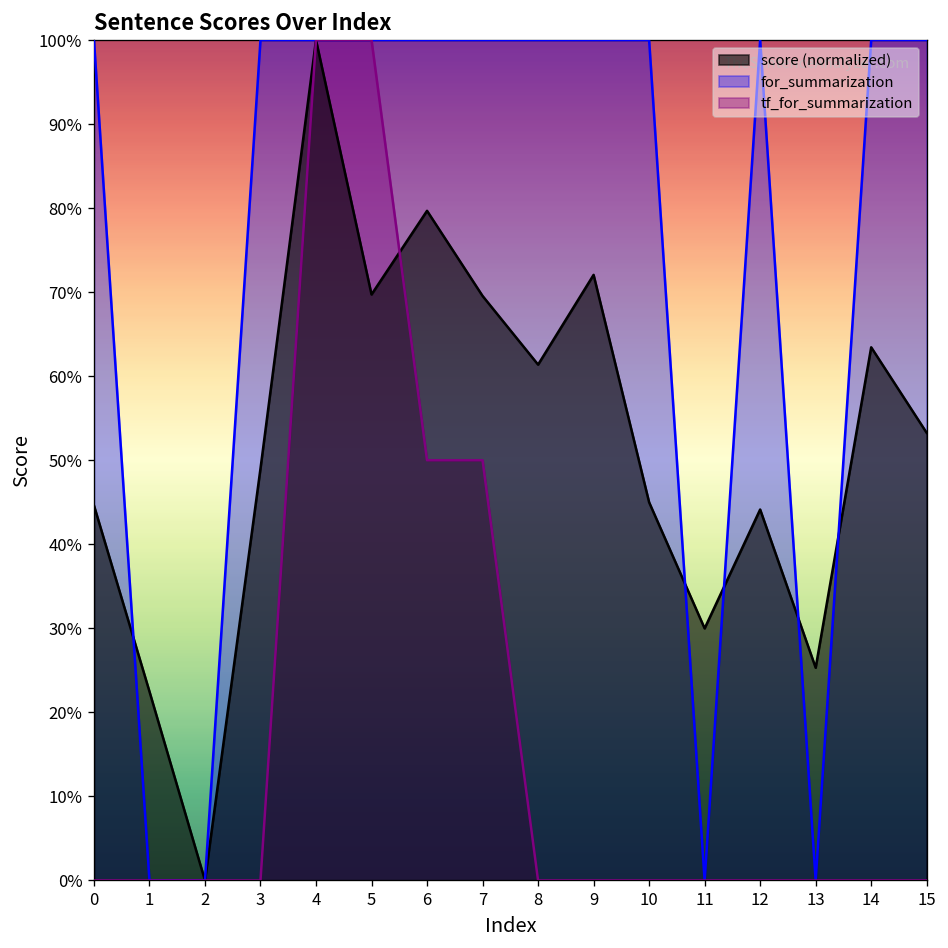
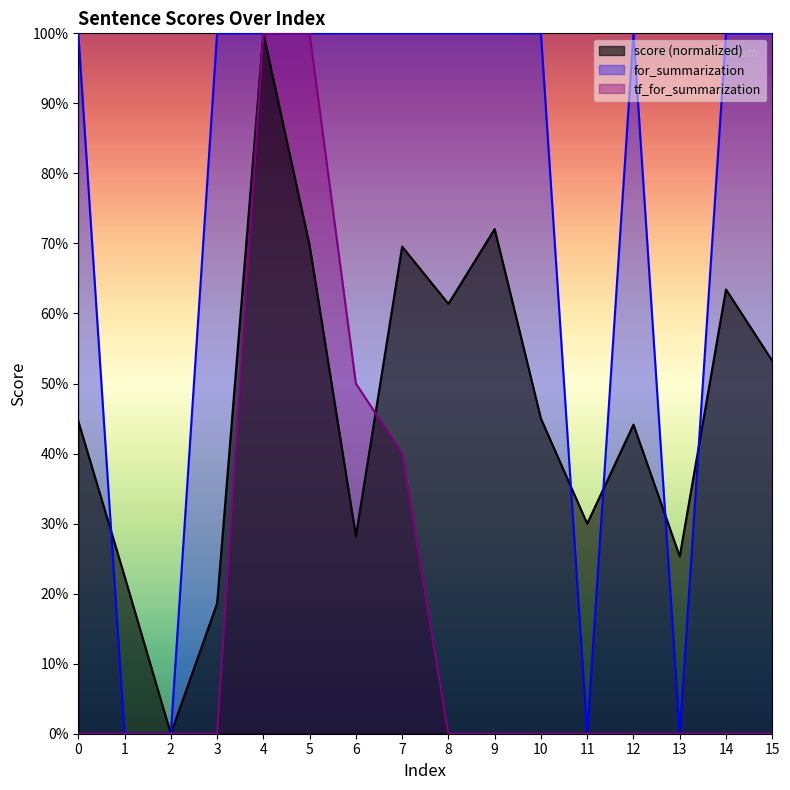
  {
    "score (normalized)": {
      "0": "45%",
      "1": "22%",
-     "3": "49%",
+     "3": "19%",
      "5": "70%",
-     "6": "80%",
+     "6": "28%",
      "7": "70%",
      "8": "61%",
      "9": "72%",
      "10": "45%",
      "11": "30%",
      "12": "44%",
      "13": "25%",
      "14": "63%",
      "15": "53%"
    },
    "for_summarization": {
      "0": "100%",
      "3": "100%",
      "6": "100%",
      "7": "100%",
      "8": "100%",
      "9": "100%",
      "10": "100%",
      "12": "100%",
      "14": "100%",
      "15": "100%"
    },
    "tf_for_summarization": {
      "0": "0%",
      "3": "0%",
      "6": "50%",
-     "7": "50%",
+     "7": "40%",
      "8": "0%",
      "9": "0%",
      "10": "0%",
      "12": "0%",
      "14": "0%",
      "15": "0%"
    }
  }
